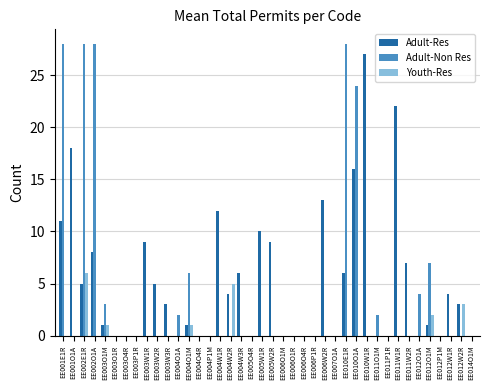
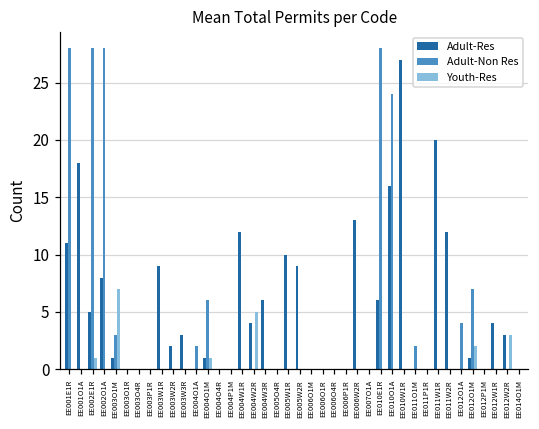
  {
    "Adult-Res": {
      "EE001E1R": 11,
      "EE001O1A": 18,
      "EE002E1R": 5,
      "EE002O1A": 8,
      "EE003O1M": 1,
      "EE003O1R": 0,
      "EE003O4R": 0,
      "EE003P1R": 0,
      "EE003W1R": 9,
-     "EE003W2R": 5,
+     "EE003W2R": 2,
      "EE003W3R": 3,
      "EE004O1A": 0,
      "EE004O1M": 1,
      "EE004O4R": 0,
      "EE004P1M": 0,
      "EE004W1R": 12,
      "EE004W2R": 4,
      "EE004W3R": 6,
      "EE005O4R": 0,
      "EE005W1R": 10,
      "EE005W2R": 9,
      "EE006O1M": 0,
      "EE006O1R": 0,
      "EE006O4R": 0,
      "EE006P1R": 0,
      "EE006W2R": 13,
      "EE007O1A": 0,
      "EE010E1R": 6,
      "EE010O1A": 16,
      "EE010W1R": 27,
      "EE011O1M": 0,
      "EE011P1R": 0,
-     "EE011W1R": 22,
-     "EE011W2R": 7,
+     "EE011W1R": 20,
+     "EE011W2R": 12,
      "EE012O1A": 0,
      "EE012O1M": 1,
      "EE012P1M": 0,
      "EE012W1R": 4,
      "EE012W2R": 3,
      "EE014O1M": 0
    },
    "Adult-Non Res": {
      "EE001E1R": 28,
      "EE001O1A": 0,
      "EE002E1R": 28,
      "EE002O1A": 28,
      "EE003O1M": 3,
      "EE003O1R": 0,
      "EE003O4R": 0,
      "EE003P1R": 0,
      "EE003W1R": 0,
      "EE003W2R": 0,
      "EE003W3R": 0,
      "EE004O1A": 2,
      "EE004O1M": 6,
      "EE004O4R": 0,
      "EE004P1M": 0,
      "EE004W1R": 0,
      "EE004W2R": 0,
      "EE004W3R": 0,
      "EE005O4R": 0,
      "EE005W1R": 0,
      "EE005W2R": 0,
      "EE006O1M": 0,
      "EE006O1R": 0,
      "EE006O4R": 0,
      "EE006P1R": 0,
      "EE006W2R": 0,
      "EE007O1A": 0,
      "EE010E1R": 28,
      "EE010O1A": 24,
      "EE010W1R": 0,
      "EE011O1M": 2,
      "EE011P1R": 0,
      "EE011W1R": 0,
      "EE011W2R": 0,
      "EE012O1A": 4,
      "EE012O1M": 7,
      "EE012P1M": 0,
      "EE012W1R": 0,
      "EE012W2R": 0,
      "EE014O1M": 0
    },
    "Youth-Res": {
      "EE001E1R": 0,
      "EE001O1A": 0,
-     "EE002E1R": 6,
+     "EE002E1R": 1,
      "EE002O1A": 0,
-     "EE003O1M": 1,
+     "EE003O1M": 7,
      "EE003O1R": 0,
      "EE003O4R": 0,
      "EE003P1R": 0,
      "EE003W1R": 0,
      "EE003W2R": 0,
      "EE003W3R": 0,
      "EE004O1A": 0,
      "EE004O1M": 1,
      "EE004O4R": 0,
      "EE004P1M": 0,
      "EE004W1R": 0,
      "EE004W2R": 5,
      "EE004W3R": 0,
      "EE005O4R": 0,
      "EE005W1R": 0,
      "EE005W2R": 0,
      "EE006O1M": 0,
      "EE006O1R": 0,
      "EE006O4R": 0,
      "EE006P1R": 0,
      "EE006W2R": 0,
      "EE007O1A": 0,
      "EE010E1R": 0,
      "EE010O1A": 0,
      "EE010W1R": 0,
      "EE011O1M": 0,
      "EE011P1R": 0,
      "EE011W1R": 0,
      "EE011W2R": 0,
      "EE012O1A": 0,
      "EE012O1M": 2,
      "EE012P1M": 0,
      "EE012W1R": 0,
      "EE012W2R": 3,
      "EE014O1M": 0
    }
  }
